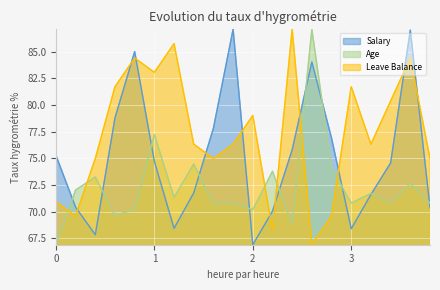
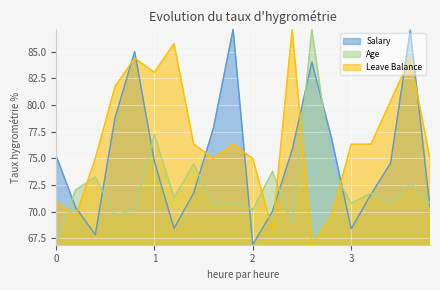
  {
    "Salary": {
      "0": 75.3,
      "1": 74.7,
      "2": 66.9,
      "3": 68.4
    },
    "Age": {
      "0": 66.9,
      "1": 77.2,
      "2": 70.2,
      "3": 70.8
    },
    "Leave Balance": {
      "0": 70.9,
      "1": 83.1,
-     "2": 79.0,
-     "3": 81.7
+     "2": 75.0,
+     "3": 76.3
    }
  }
